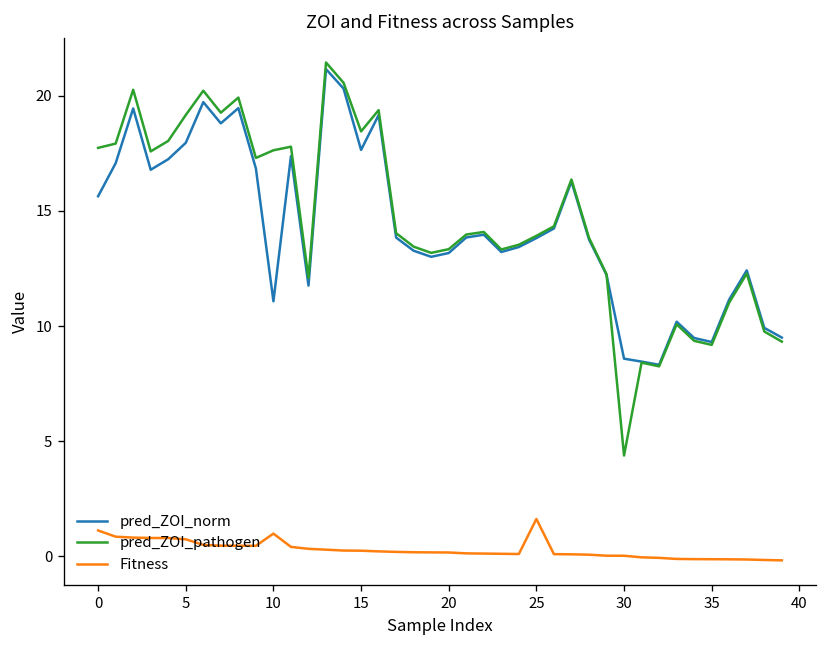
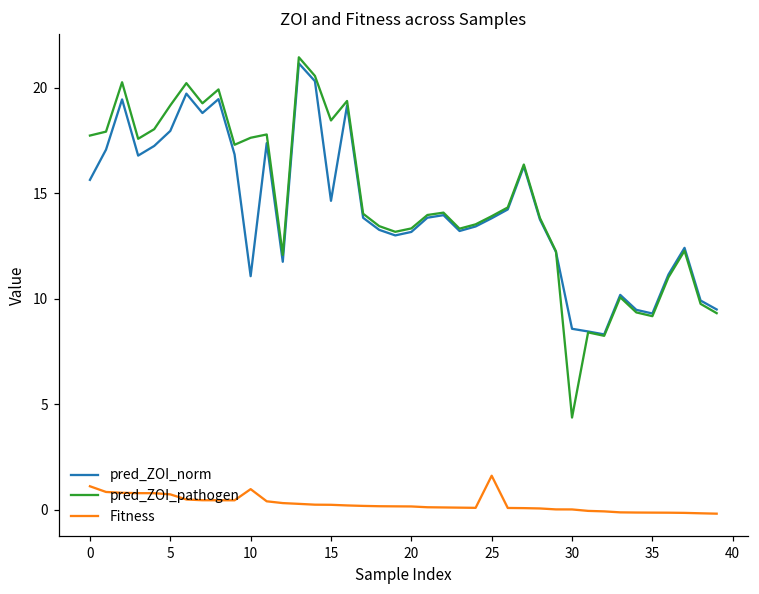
  {
    "pred_ZOI_norm": {
      "0": 15.6,
      "5": 18.0,
      "10": 11.1,
-     "15": 17.7,
+     "15": 14.6,
      "20": 13.2,
      "30": 8.6
    },
    "pred_ZOI_pathogen": {
      "0": 17.7,
      "5": 19.2,
      "10": 17.6,
      "15": 18.5,
      "20": 13.3,
      "30": 4.4
    },
    "Fitness": {
      "0": 1.1,
      "5": 0.7,
      "10": 1.0,
      "15": 0.2,
      "20": 0.2,
      "25": 1.6,
      "30": 0.0,
      "35": -0.1
    }
  }
